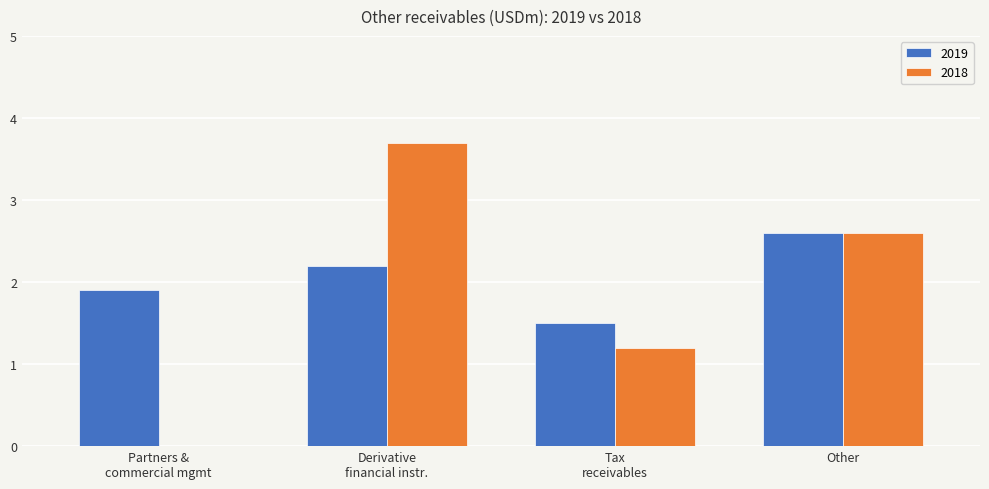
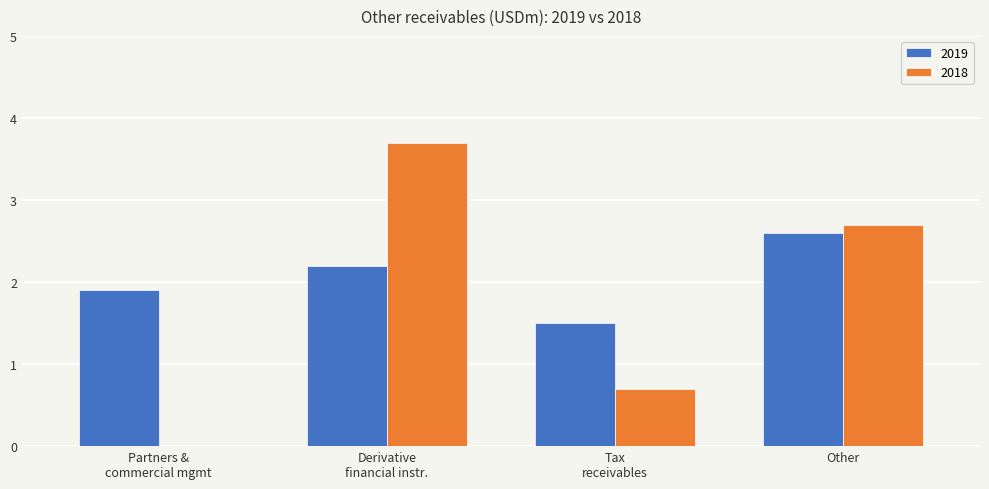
  {
    "2019": {
      "Partners & commercial mgmt": 1.9,
      "Derivative financial instr.": 2.2,
      "Tax receivables": 1.5,
      "Other": 2.6
    },
    "2018": {
      "Partners & commercial mgmt": 0.0,
      "Derivative financial instr.": 3.7,
-     "Tax receivables": 1.2,
-     "Other": 2.6
+     "Tax receivables": 0.7,
+     "Other": 2.7
    }
  }
